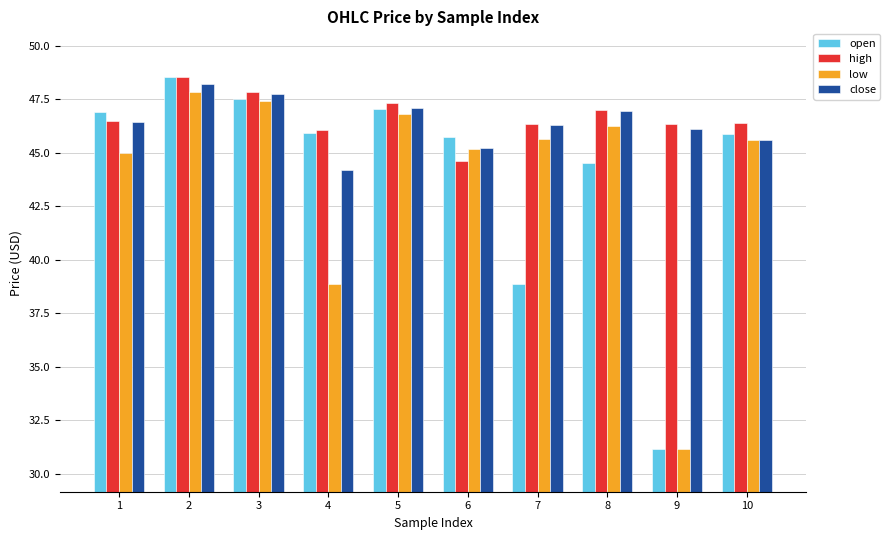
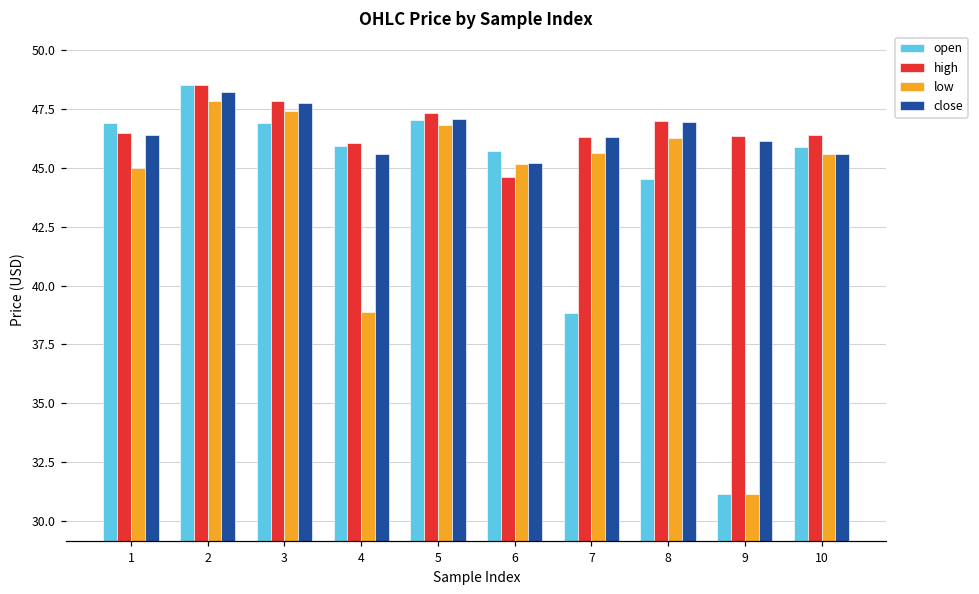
  {
    "open": {
      "1": 46.9,
      "2": 48.5,
-     "3": 47.5,
+     "3": 46.9,
      "4": 45.9,
      "5": 47.1,
      "6": 45.7,
      "7": 38.9,
      "8": 44.5,
      "9": 31.2,
      "10": 45.9
    },
    "high": {
      "1": 46.5,
      "2": 48.6,
      "3": 47.9,
      "4": 46.1,
      "5": 47.4,
      "6": 44.6,
      "7": 46.3,
      "8": 47.0,
      "9": 46.4,
      "10": 46.4
    },
    "low": {
      "1": 45.0,
      "2": 47.8,
      "3": 47.4,
      "4": 38.9,
      "5": 46.8,
      "6": 45.2,
      "7": 45.6,
      "8": 46.3,
      "9": 31.2,
      "10": 45.6
    },
    "close": {
      "1": 46.4,
      "2": 48.2,
      "3": 47.8,
-     "4": 44.2,
+     "4": 45.6,
      "5": 47.1,
      "6": 45.2,
      "7": 46.3,
      "8": 47.0,
      "9": 46.1,
      "10": 45.6
    }
  }
